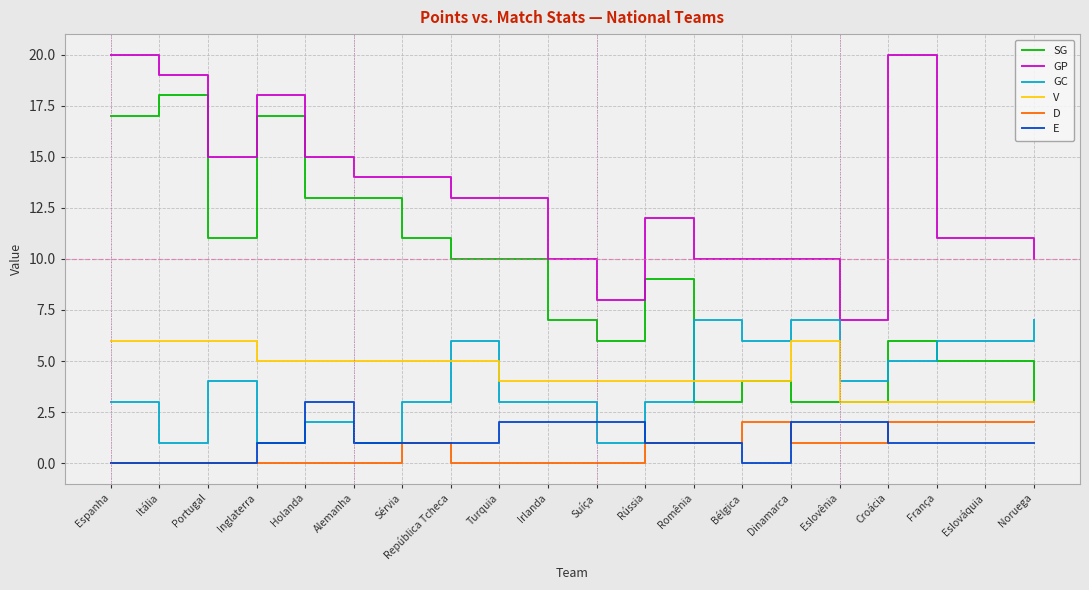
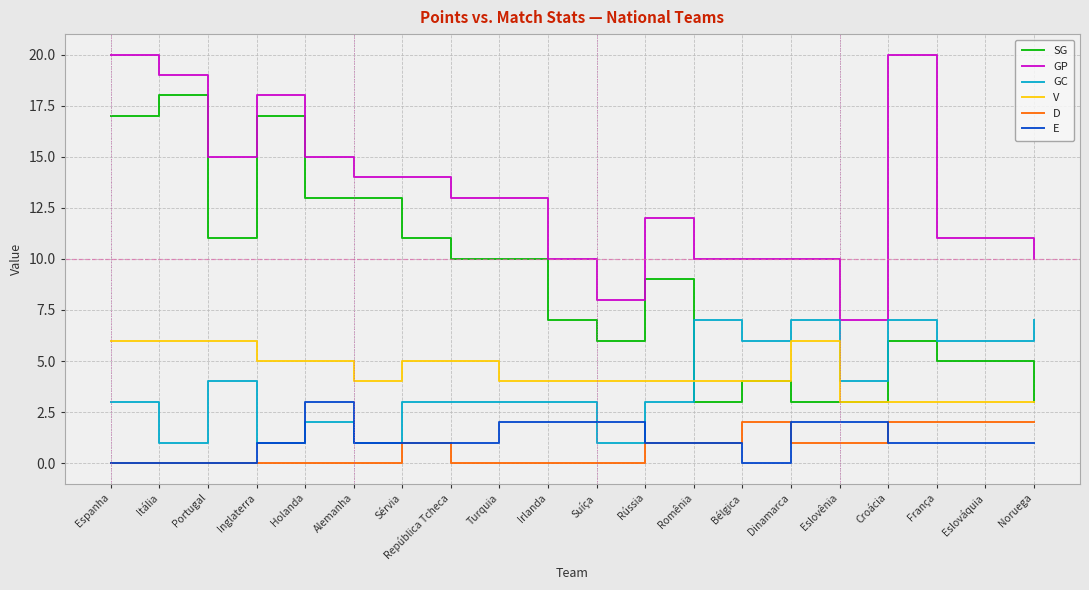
  {
    "SG": {
      "Espanha": 17,
      "Itália": 18,
      "Portugal": 11,
      "Inglaterra": 17,
      "Holanda": 13,
      "Alemanha": 13,
      "Sérvia": 11,
      "República Tcheca": 10,
      "Turquia": 10,
      "Irlanda": 7,
      "Suíça": 6,
      "Rússia": 9,
      "Romênia": 3,
      "Dinamarca": 3,
      "Croácia": 6,
      "França": 5,
      "Eslováquia": 5
    },
    "GP": {
      "Espanha": 20,
      "Itália": 19,
      "Portugal": 15,
      "Inglaterra": 18,
      "Holanda": 15,
      "Alemanha": 14,
      "Sérvia": 14,
      "República Tcheca": 13,
      "Turquia": 13,
      "Irlanda": 10,
      "Suíça": 8,
      "Rússia": 12,
      "Romênia": 10,
      "Bélgica": 10,
      "Dinamarca": 10,
      "Eslovênia": 7,
      "Croácia": 20,
      "França": 11,
      "Eslováquia": 11,
      "Noruega": 10
    },
    "GC": {
      "Espanha": 3,
      "Itália": 1,
      "Portugal": 4,
      "Holanda": 2,
      "Sérvia": 3,
-     "República Tcheca": 6,
+     "República Tcheca": 3,
      "Turquia": 3,
      "Irlanda": 3,
      "Suíça": 1,
      "Rússia": 3,
      "Romênia": 7,
      "Bélgica": 6,
      "Dinamarca": 7,
      "Eslovênia": 4,
-     "Croácia": 5,
+     "Croácia": 7,
      "França": 6,
      "Eslováquia": 6,
      "Noruega": 7
    },
    "V": {
      "Espanha": 6,
      "Itália": 6,
      "Portugal": 6,
      "Inglaterra": 5,
      "Holanda": 5,
-     "Alemanha": 5,
+     "Alemanha": 4,
      "Sérvia": 5,
      "República Tcheca": 5,
      "Turquia": 4,
      "Irlanda": 4,
      "Suíça": 4,
      "Rússia": 4,
      "Romênia": 4,
      "Dinamarca": 6,
      "Croácia": 3,
      "França": 3,
      "Eslováquia": 3
    },
    "D": {
      "Inglaterra": 0,
      "Holanda": 0,
      "Alemanha": 0,
      "República Tcheca": 0,
      "Turquia": 0,
      "Irlanda": 0,
      "Suíça": 0,
      "Bélgica": 2,
      "Dinamarca": 1,
      "Eslovênia": 1,
      "Croácia": 2,
      "França": 2,
      "Eslováquia": 2,
      "Noruega": 2
    },
    "E": {
      "Holanda": 3,
      "República Tcheca": 1,
      "Turquia": 2,
      "Irlanda": 2,
      "Suíça": 2,
      "Bélgica": 0,
      "Dinamarca": 2,
      "Eslovênia": 2,
      "Croácia": 1,
      "França": 1,
      "Eslováquia": 1,
      "Noruega": 1
    }
  }
